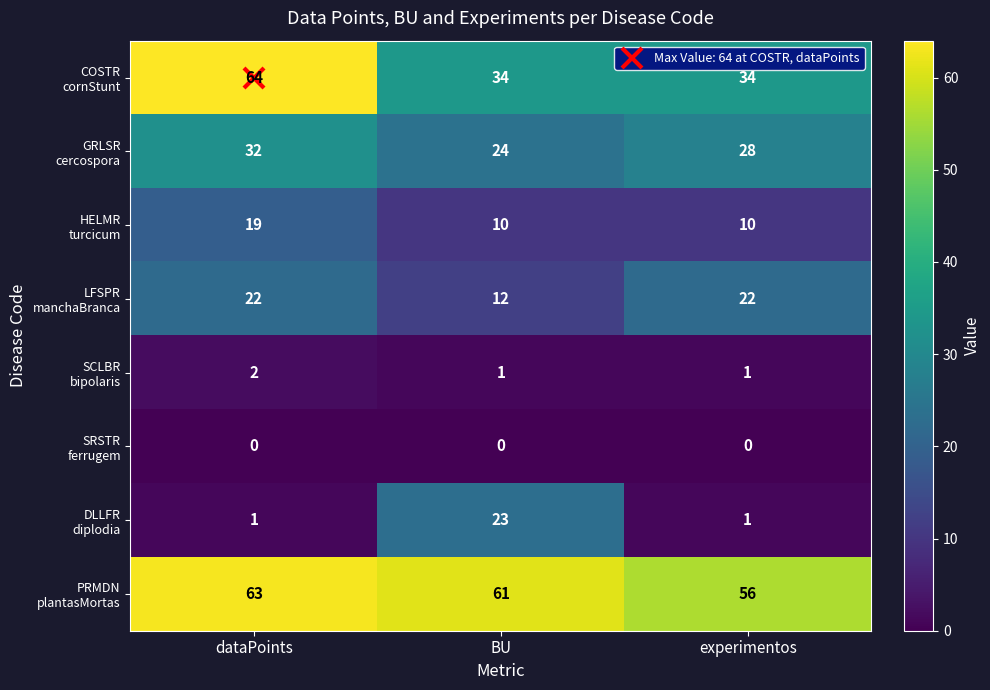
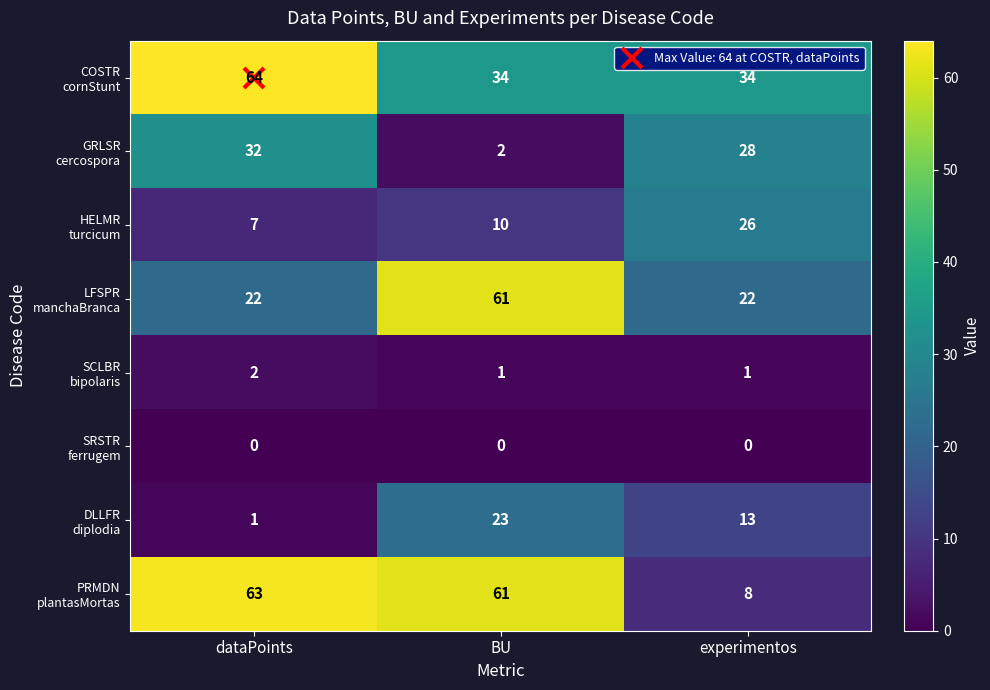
  {
    "COSTR cornStunt": {
      "BU": 34
    },
    "GRLSR cercospora": {
      "dataPoints": 32,
-     "BU": 24,
+     "BU": 2,
      "experimentos": 28
    },
    "HELMR turcicum": {
-     "dataPoints": 19,
+     "dataPoints": 7,
      "BU": 10,
-     "experimentos": 10
+     "experimentos": 26
    },
    "LFSPR manchaBranca": {
      "dataPoints": 22,
-     "BU": 12,
+     "BU": 61,
      "experimentos": 22
    },
    "SCLBR bipolaris": {
      "dataPoints": 2,
      "BU": 1,
      "experimentos": 1
    },
    "SRSTR ferrugem": {
      "dataPoints": 0,
      "BU": 0,
      "experimentos": 0
    },
    "DLLFR diplodia": {
      "dataPoints": 1,
      "BU": 23,
-     "experimentos": 1
+     "experimentos": 13
    },
    "PRMDN plantasMortas": {
      "dataPoints": 63,
      "BU": 61,
-     "experimentos": 56
+     "experimentos": 8
    }
  }
